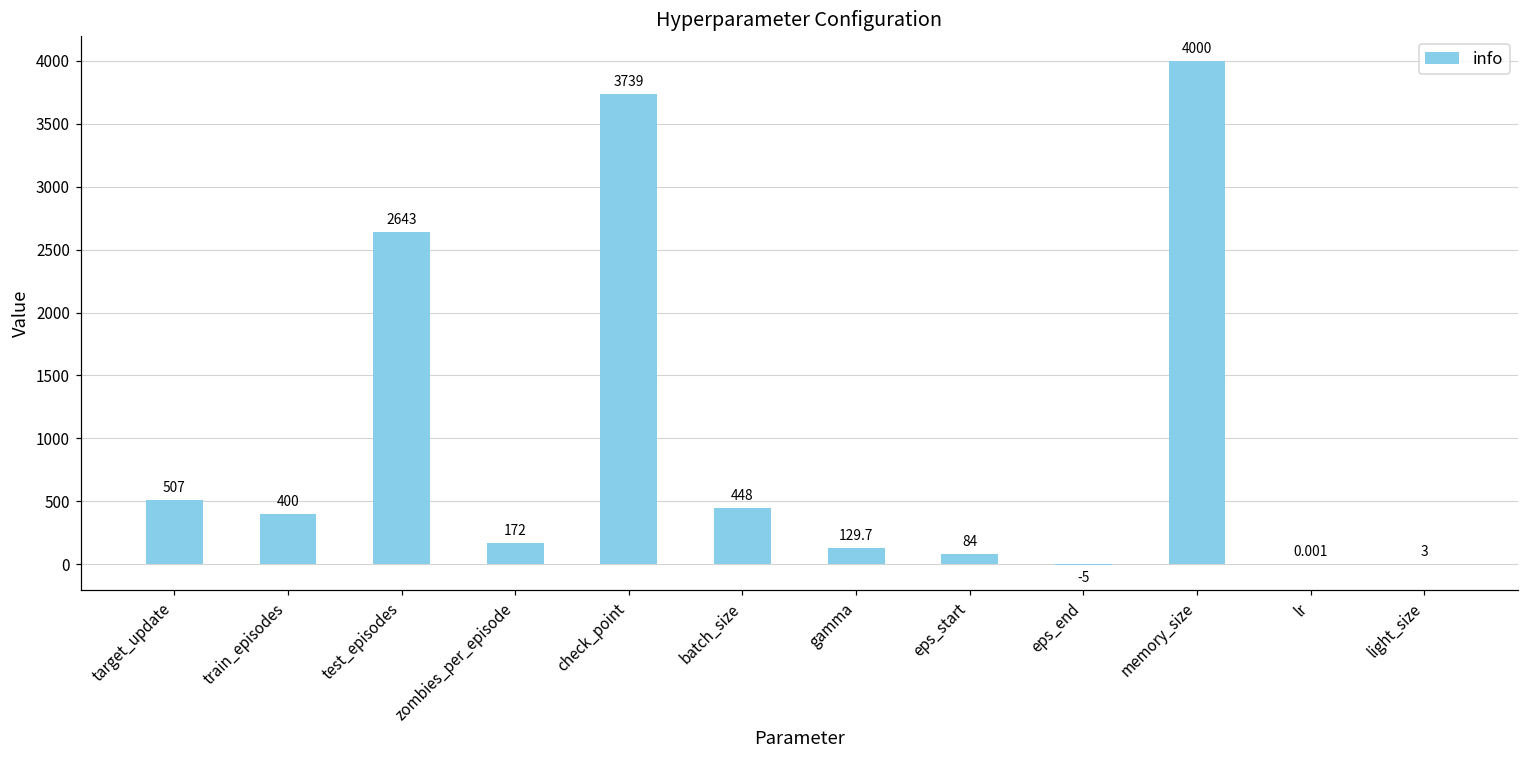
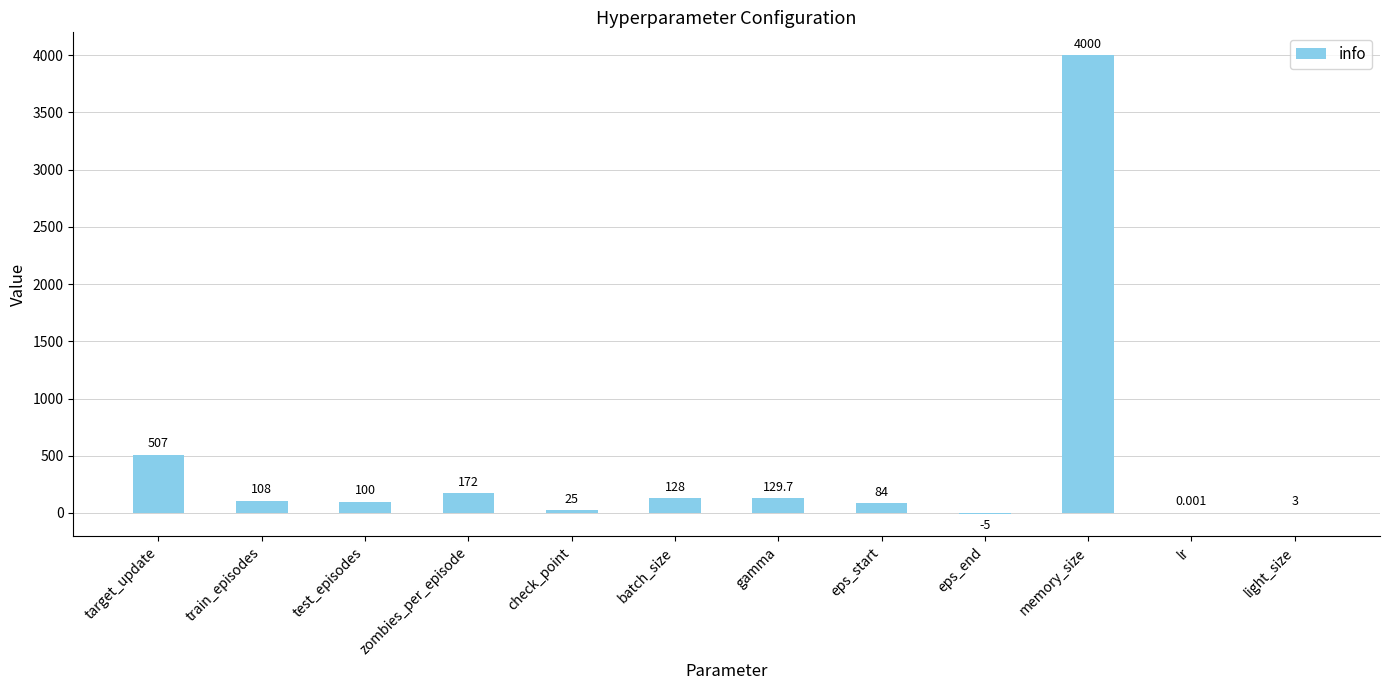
  {
    "target_update": 507,
-   "train_episodes": 400,
-   "test_episodes": 2643,
+   "train_episodes": 108,
+   "test_episodes": 100,
    "zombies_per_episode": 172,
-   "check_point": 3739,
-   "batch_size": 448,
+   "check_point": 25,
+   "batch_size": 128,
    "gamma": 129.7,
    "eps_start": 84,
    "eps_end": -5,
    "memory_size": 4000,
    "lr": 0.001,
    "light_size": 3
  }
